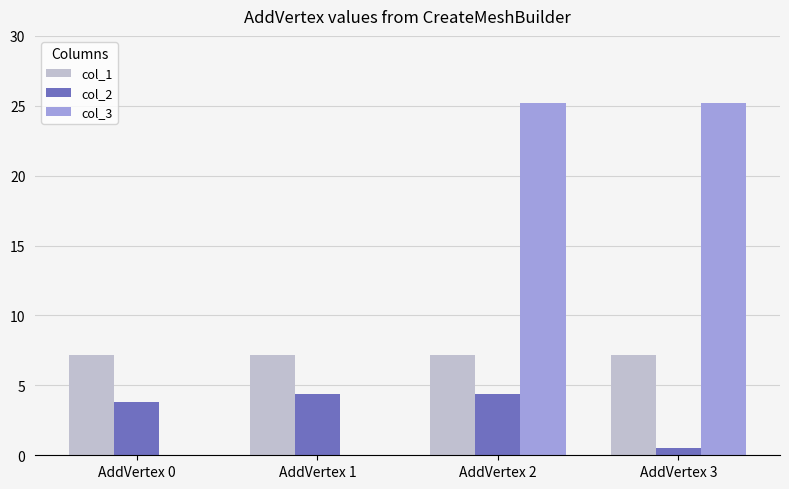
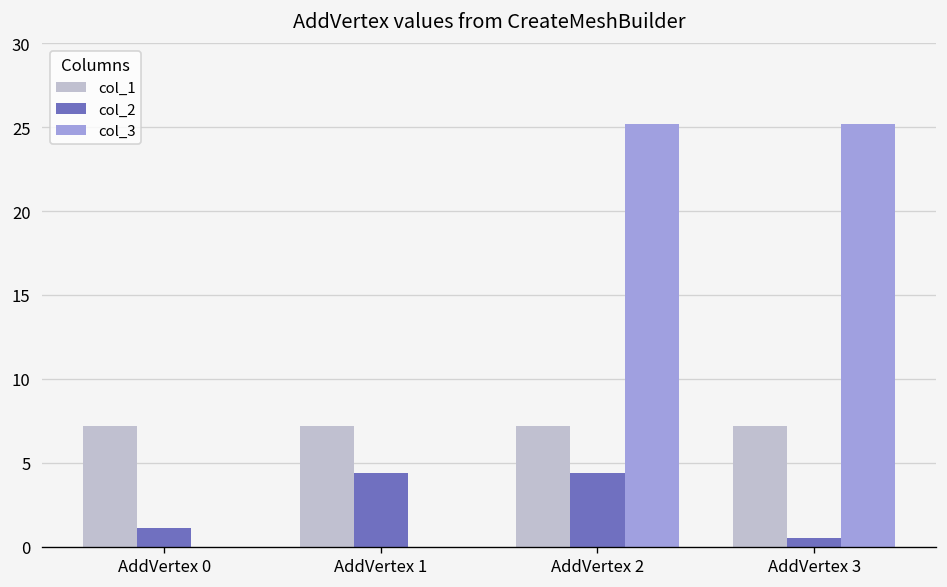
  {
    "col_2": {
-     "AddVertex 0": 3.8,
+     "AddVertex 0": 1.1,
      "AddVertex 1": 4.4,
      "AddVertex 2": 4.4,
      "AddVertex 3": 0.5
    }
  }
